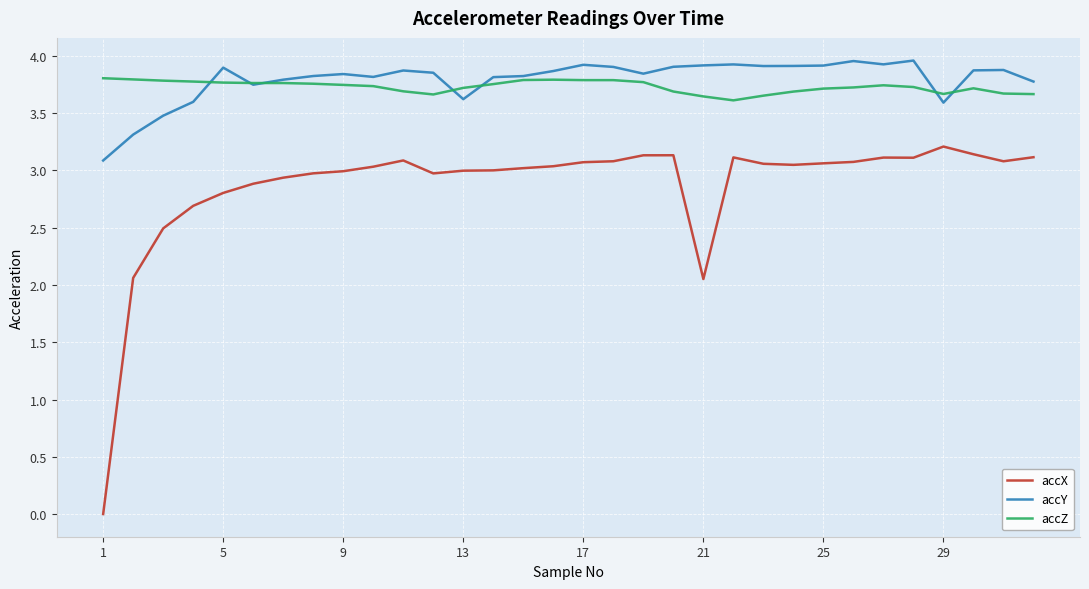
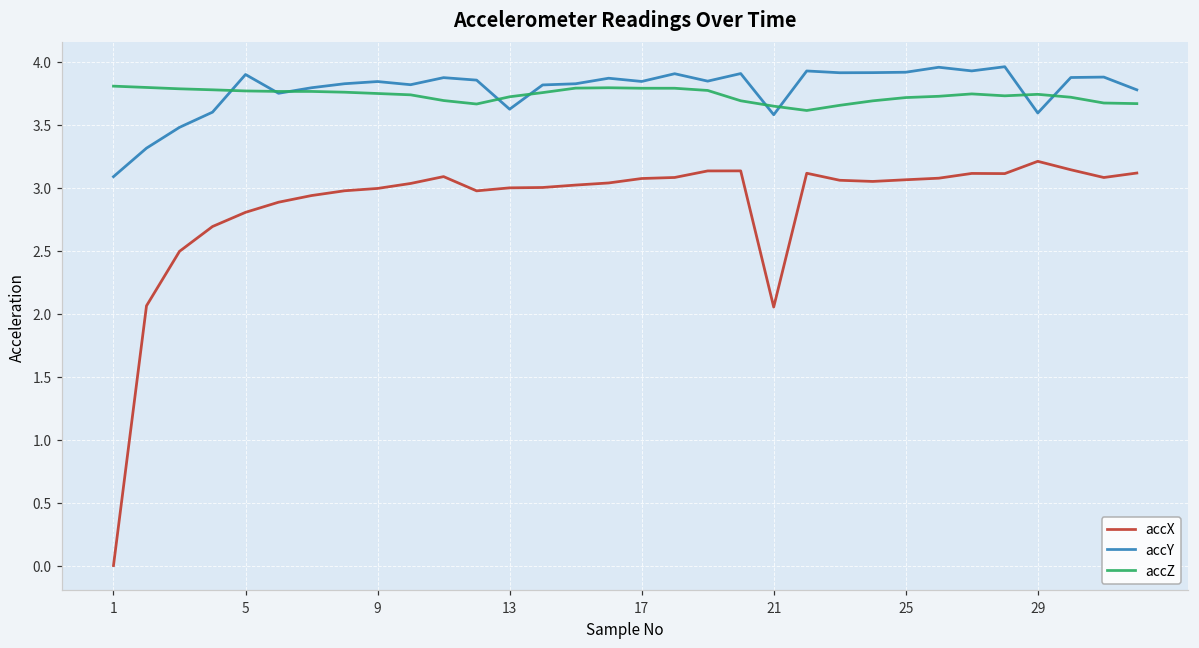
  {
    "accX": {
      "1": 0.00,
      "5": 2.80,
      "9": 2.99,
      "13": 3.00,
      "17": 3.07,
      "21": 2.05,
      "25": 3.06,
      "29": 3.21
    },
    "accY": {
      "1": 3.09,
      "5": 3.90,
      "9": 3.84,
      "13": 3.62,
-     "17": 3.92,
-     "21": 3.92,
+     "17": 3.84,
+     "21": 3.58,
      "25": 3.92,
      "29": 3.59
    },
    "accZ": {
      "1": 3.81,
      "5": 3.77,
      "9": 3.75,
      "13": 3.72,
      "17": 3.79,
      "21": 3.65,
      "25": 3.71,
-     "29": 3.67
+     "29": 3.74
    }
  }
